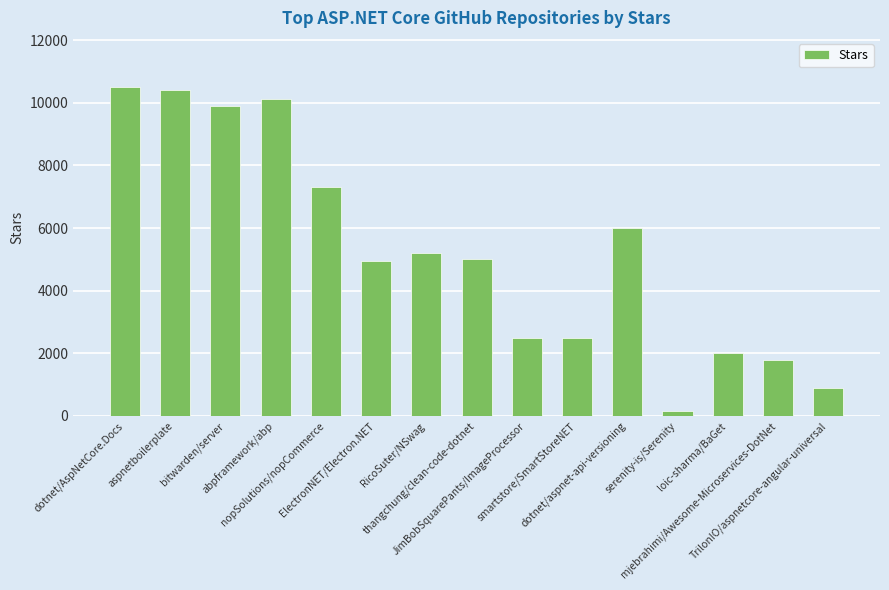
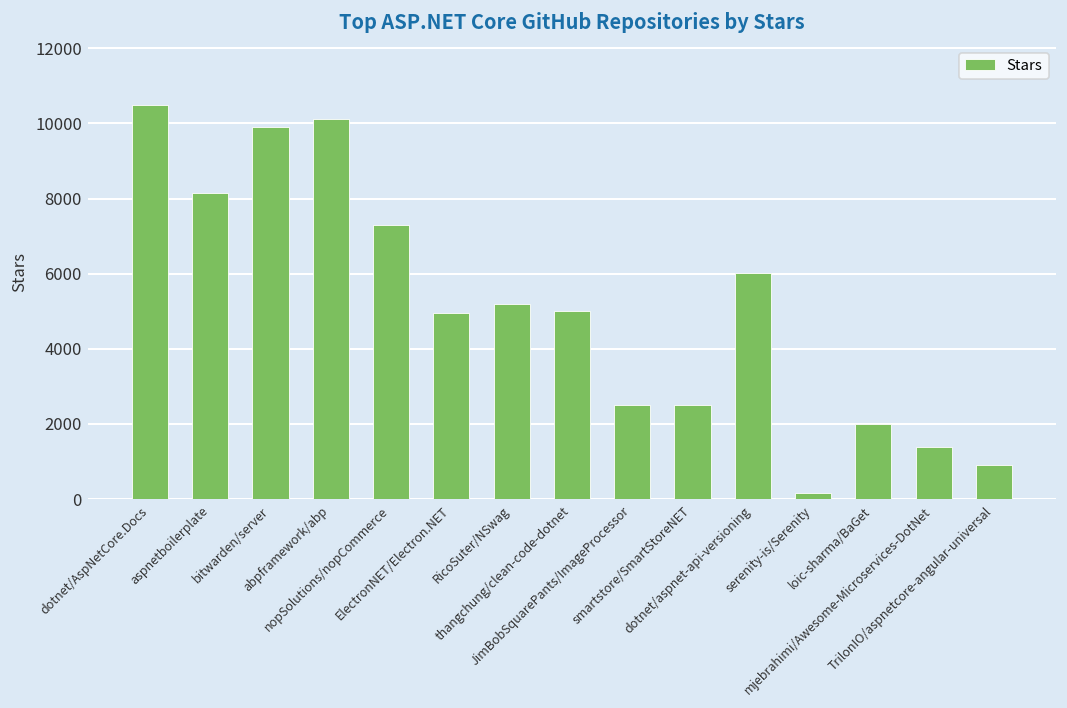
  {
    "dotnet/AspNetCore.Docs": 10500,
-   "aspnetboilerplate": 10400,
+   "aspnetboilerplate": 8100,
    "bitwarden/server": 9900,
    "abpframework/abp": 10100,
    "nopSolutions/nopCommerce": 7300,
    "ElectronNET/Electron.NET": 4900,
    "RicoSuter/NSwag": 5200,
    "thangchung/clean-code-dotnet": 5000,
    "JimBobSquarePants/ImageProcessor": 2500,
    "smartstore/SmartStoreNET": 2500,
    "dotnet/aspnet-api-versioning": 6000,
    "serenity-is/Serenity": 200,
    "loic-sharma/BaGet": 2000,
-   "mjebrahimi/Awesome-Microservices-DotNet": 1800,
+   "mjebrahimi/Awesome-Microservices-DotNet": 1400,
    "TrilonIO/aspnetcore-angular-universal": 900
  }
